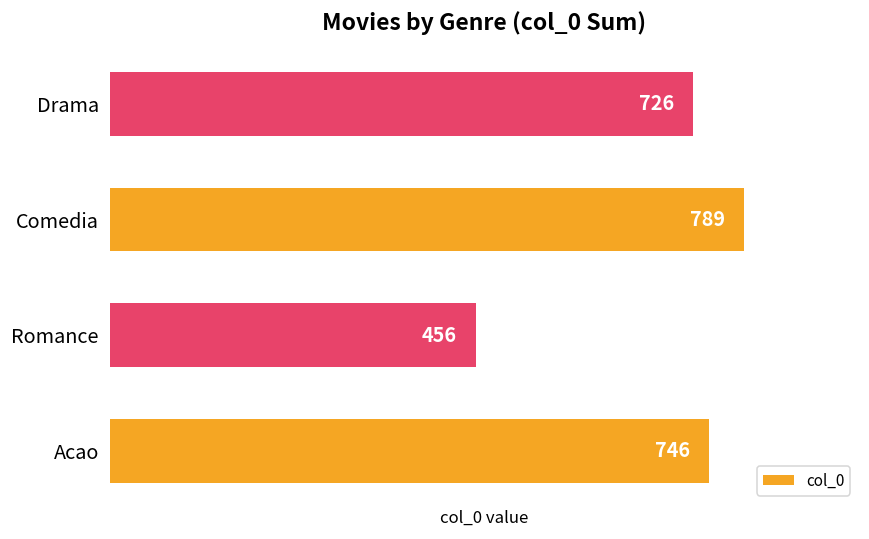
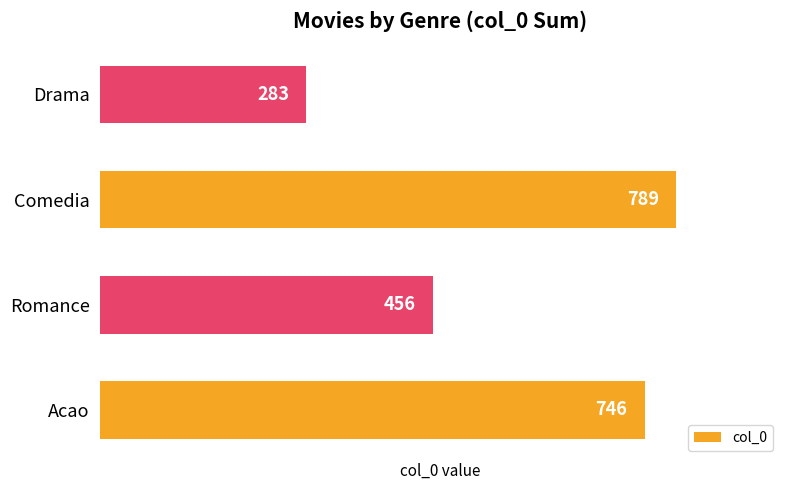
  {
-   "Drama": 726,
+   "Drama": 283,
    "Comedia": 789,
    "Romance": 456,
    "Acao": 746
  }
